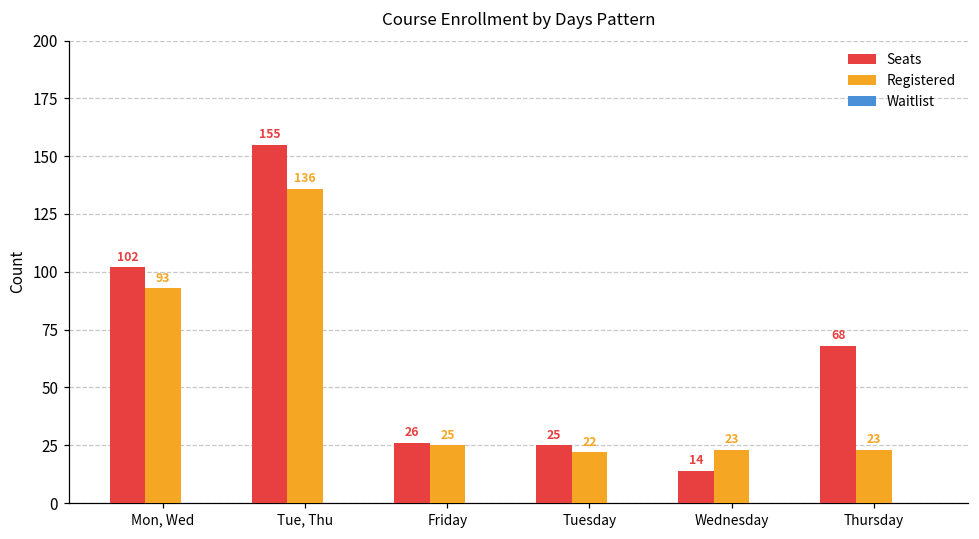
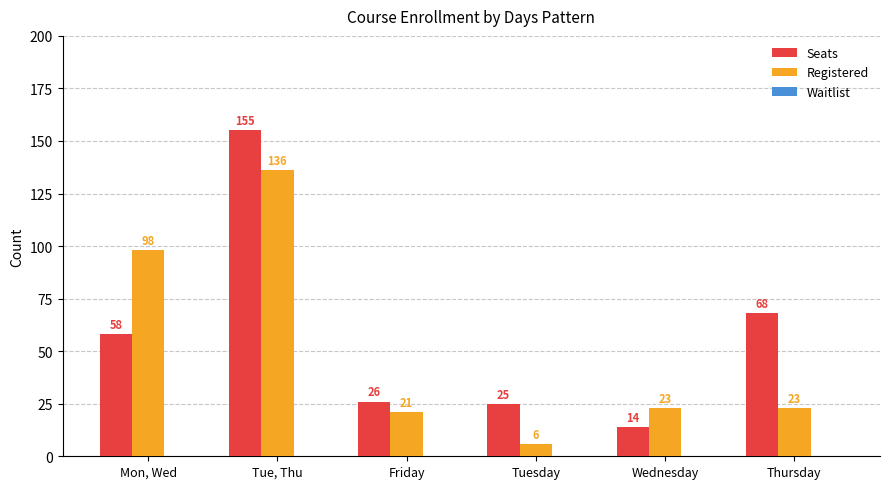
  {
    "Seats": {
-     "Mon, Wed": 102,
+     "Mon, Wed": 58,
      "Tue, Thu": 155,
      "Friday": 26,
      "Tuesday": 25,
      "Wednesday": 14,
      "Thursday": 68
    },
    "Registered": {
-     "Mon, Wed": 93,
+     "Mon, Wed": 98,
      "Tue, Thu": 136,
-     "Friday": 25,
-     "Tuesday": 22,
+     "Friday": 21,
+     "Tuesday": 6,
      "Wednesday": 23,
      "Thursday": 23
    },
    "Waitlist": {
      "Mon, Wed": 0,
      "Tue, Thu": 0,
      "Friday": 0,
      "Tuesday": 0,
      "Wednesday": 0,
      "Thursday": 0
    }
  }
